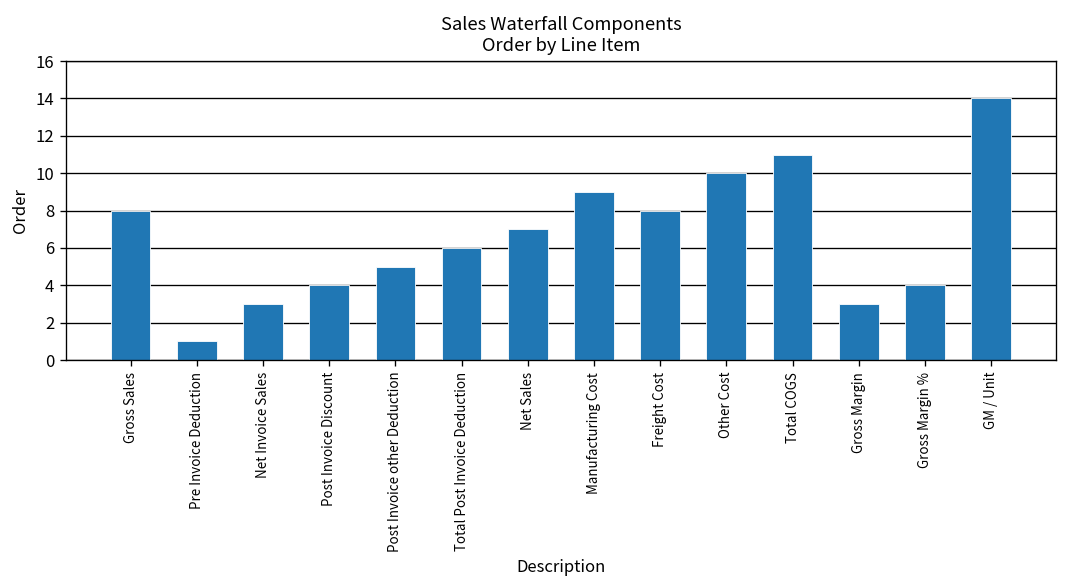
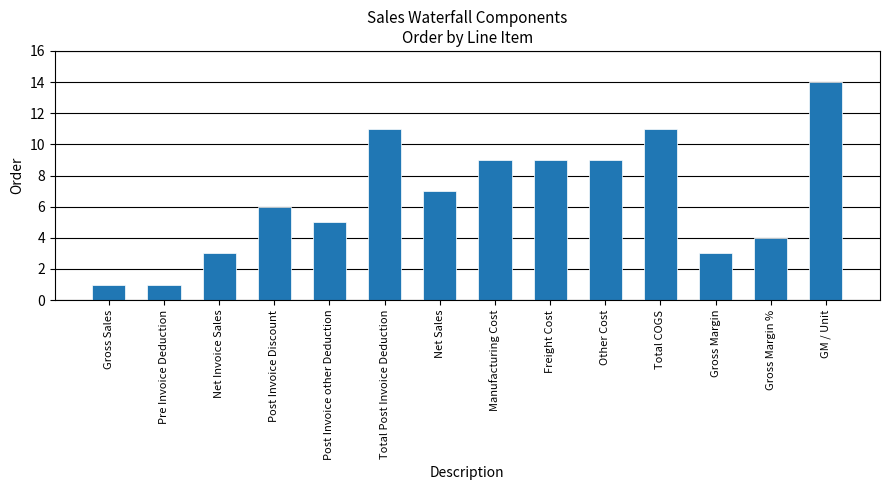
  {
-   "Gross Sales": 8,
+   "Gross Sales": 1,
    "Pre Invoice Deduction": 1,
    "Net Invoice Sales": 3,
-   "Post Invoice Discount": 4,
+   "Post Invoice Discount": 6,
    "Post Invoice other Deduction": 5,
-   "Total Post Invoice Deduction": 6,
+   "Total Post Invoice Deduction": 11,
    "Net Sales": 7,
    "Manufacturing Cost": 9,
-   "Freight Cost": 8,
-   "Other Cost": 10,
+   "Freight Cost": 9,
+   "Other Cost": 9,
    "Total COGS": 11,
    "Gross Margin": 3,
    "Gross Margin %": 4,
    "GM / Unit": 14
  }
